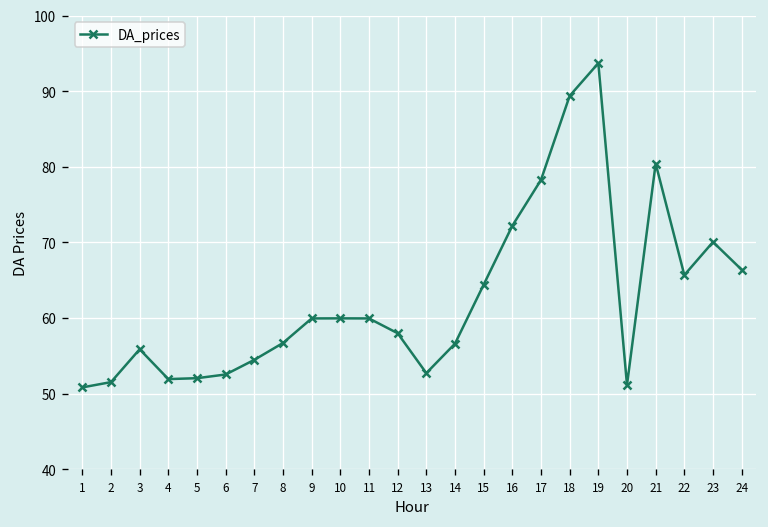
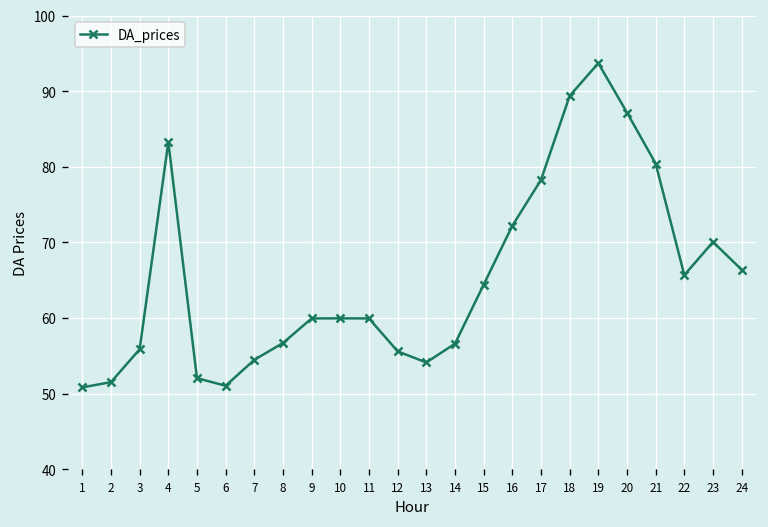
  {
    "1": 51,
    "2": 52,
    "3": 56,
-   "4": 52,
+   "4": 83,
    "5": 52,
-   "6": 53,
+   "6": 51,
    "7": 54,
    "8": 57,
    "9": 60,
    "10": 60,
    "11": 60,
-   "12": 58,
-   "13": 53,
+   "12": 56,
+   "13": 54,
    "14": 57,
    "15": 64,
    "16": 72,
    "17": 78,
    "18": 89,
    "19": 94,
-   "20": 51,
+   "20": 87,
    "21": 80,
    "22": 66,
    "23": 70,
    "24": 66
  }
